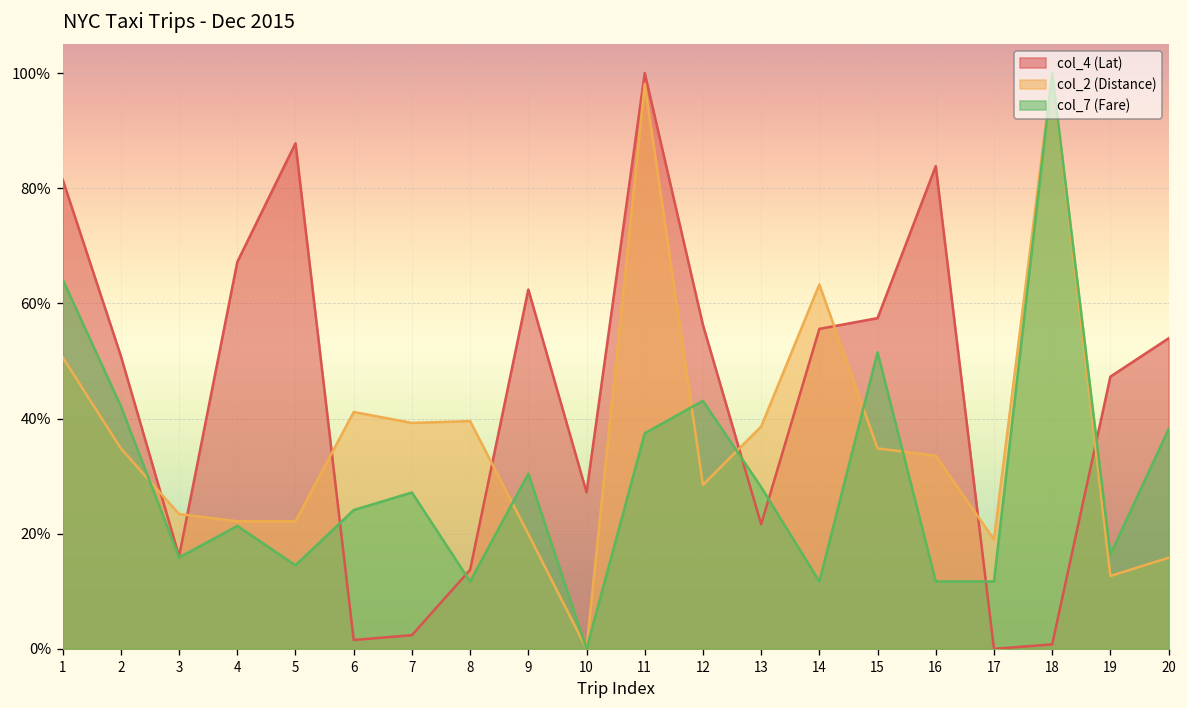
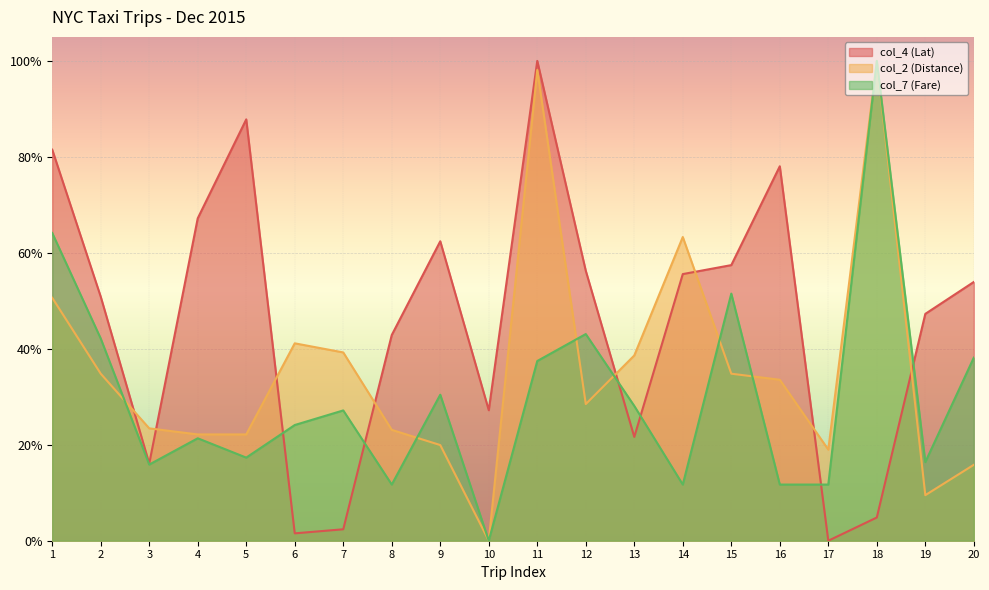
  {
    "col_4 (Lat)": {
      "1": "82%",
      "2": "51%",
      "4": "67%",
      "5": "88%",
      "6": "2%",
      "7": "2%",
-     "8": "14%",
+     "8": "43%",
      "9": "62%",
      "10": "27%",
      "11": "100%",
      "12": "56%",
      "13": "22%",
      "14": "56%",
      "15": "57%",
-     "16": "84%",
+     "16": "78%",
      "17": "0%",
-     "18": "1%",
+     "18": "5%",
      "19": "47%",
      "20": "54%"
    },
    "col_2 (Distance)": {
      "1": "51%",
      "2": "35%",
      "3": "23%",
      "4": "22%",
      "5": "22%",
      "6": "41%",
      "7": "39%",
-     "8": "40%",
+     "8": "23%",
      "9": "20%",
      "11": "98%",
      "12": "28%",
      "13": "39%",
      "14": "63%",
      "15": "35%",
      "16": "34%",
      "17": "19%",
-     "19": "13%",
+     "19": "9%",
      "20": "16%"
    },
    "col_7 (Fare)": {
      "1": "64%",
      "2": "42%",
      "4": "21%",
-     "5": "15%",
+     "5": "17%",
      "6": "24%",
      "7": "27%",
      "8": "12%",
      "9": "30%",
      "11": "37%",
      "12": "43%",
      "13": "28%",
      "14": "12%",
      "15": "51%",
      "16": "12%",
      "17": "12%",
      "19": "16%",
      "20": "38%"
    }
  }
